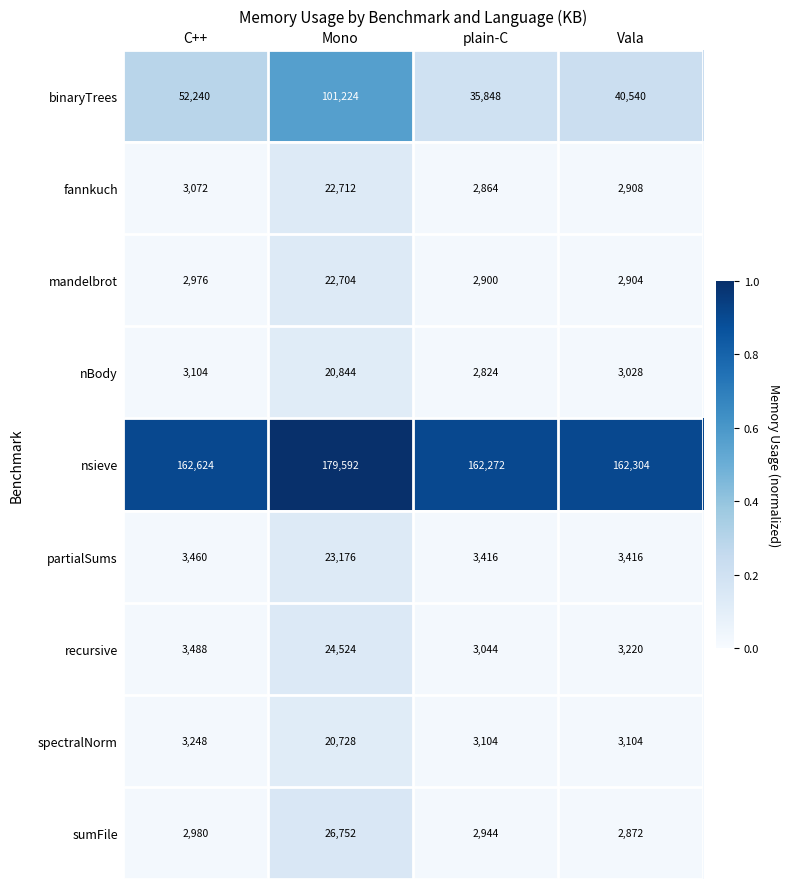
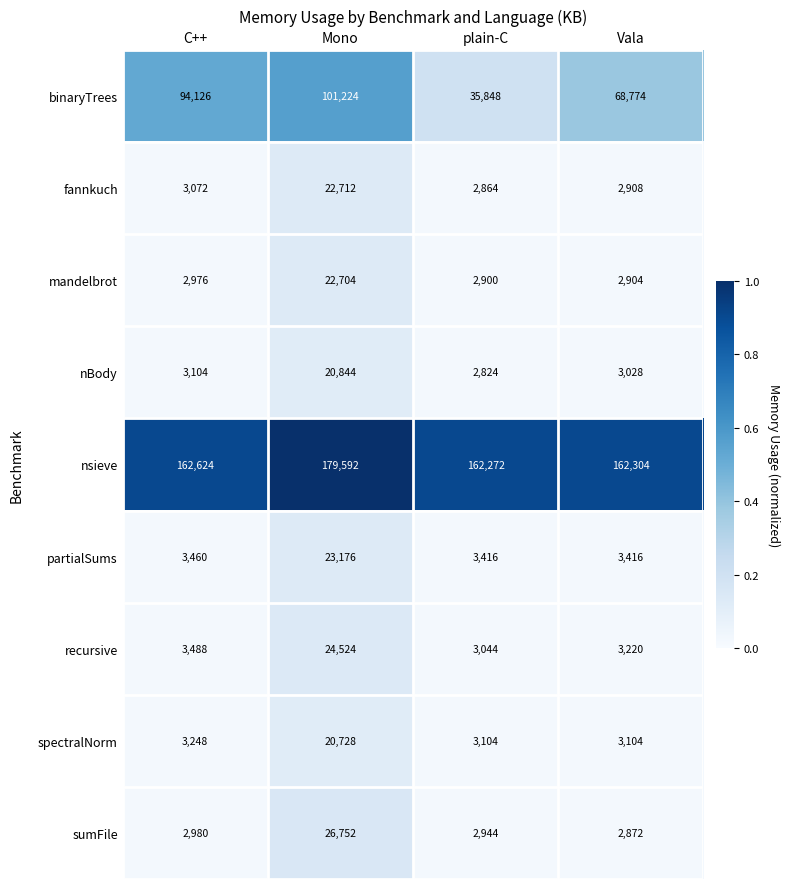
  {
    "binaryTrees": {
-     "C++": "52,240",
+     "C++": "94,126",
      "Mono": "101,224",
      "plain-C": "35,848",
-     "Vala": "40,540"
+     "Vala": "68,774"
    },
    "fannkuch": {
      "C++": "3,072",
      "Mono": "22,712",
      "plain-C": "2,864",
      "Vala": "2,908"
    },
    "mandelbrot": {
      "C++": "2,976",
      "Mono": "22,704",
      "plain-C": "2,900",
      "Vala": "2,904"
    },
    "nBody": {
      "C++": "3,104",
      "Mono": "20,844",
      "plain-C": "2,824",
      "Vala": "3,028"
    },
    "nsieve": {
      "C++": "162,624",
      "Mono": "179,592",
      "plain-C": "162,272",
      "Vala": "162,304"
    },
    "partialSums": {
      "C++": "3,460",
      "Mono": "23,176",
      "plain-C": "3,416",
      "Vala": "3,416"
    },
    "recursive": {
      "C++": "3,488",
      "Mono": "24,524",
      "plain-C": "3,044",
      "Vala": "3,220"
    },
    "spectralNorm": {
      "C++": "3,248",
      "Mono": "20,728",
      "plain-C": "3,104",
      "Vala": "3,104"
    },
    "sumFile": {
      "C++": "2,980",
      "Mono": "26,752",
      "plain-C": "2,944",
      "Vala": "2,872"
    }
  }
